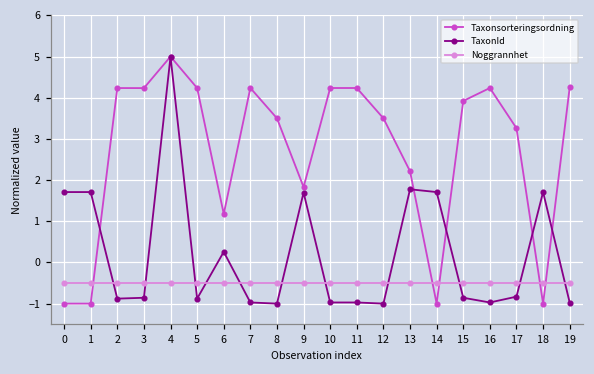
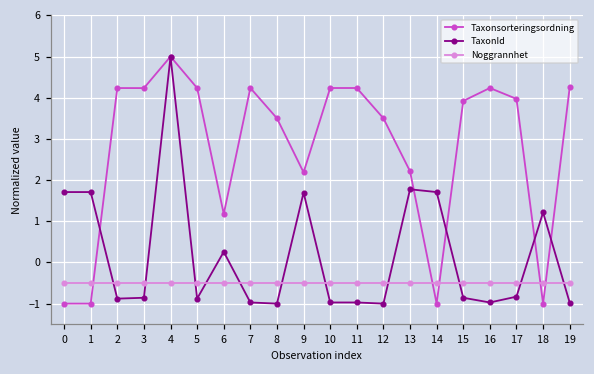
  {
    "Taxonsorteringsordning": {
      "0": -1.0,
      "1": -1.0,
      "2": 4.2,
      "3": 4.2,
      "5": 4.2,
      "6": 1.2,
      "7": 4.2,
      "8": 3.5,
-     "9": 1.8,
+     "9": 2.2,
      "10": 4.2,
      "11": 4.2,
      "12": 3.5,
      "13": 2.2,
      "14": -1.0,
      "15": 3.9,
      "16": 4.2,
-     "17": 3.3,
+     "17": 4.0,
      "18": -1.0,
      "19": 4.2
    },
    "TaxonId": {
      "0": 1.7,
      "1": 1.7,
      "2": -0.9,
      "3": -0.9,
      "5": -0.9,
      "6": 0.3,
      "7": -1.0,
      "8": -1.0,
      "9": 1.7,
      "10": -1.0,
      "11": -1.0,
      "12": -1.0,
      "13": 1.8,
      "14": 1.7,
      "15": -0.9,
      "16": -1.0,
      "17": -0.8,
-     "18": 1.7,
+     "18": 1.2,
      "19": -1.0
    },
    "Noggrannhet": {
      "0": -0.5,
      "1": -0.5,
      "2": -0.5,
      "3": -0.5,
      "4": -0.5,
      "5": -0.5,
      "6": -0.5,
      "7": -0.5,
      "8": -0.5,
      "9": -0.5,
      "10": -0.5,
      "11": -0.5,
      "12": -0.5,
      "13": -0.5,
      "14": -0.5,
      "15": -0.5,
      "16": -0.5,
      "17": -0.5,
      "18": -0.5,
      "19": -0.5
    }
  }
